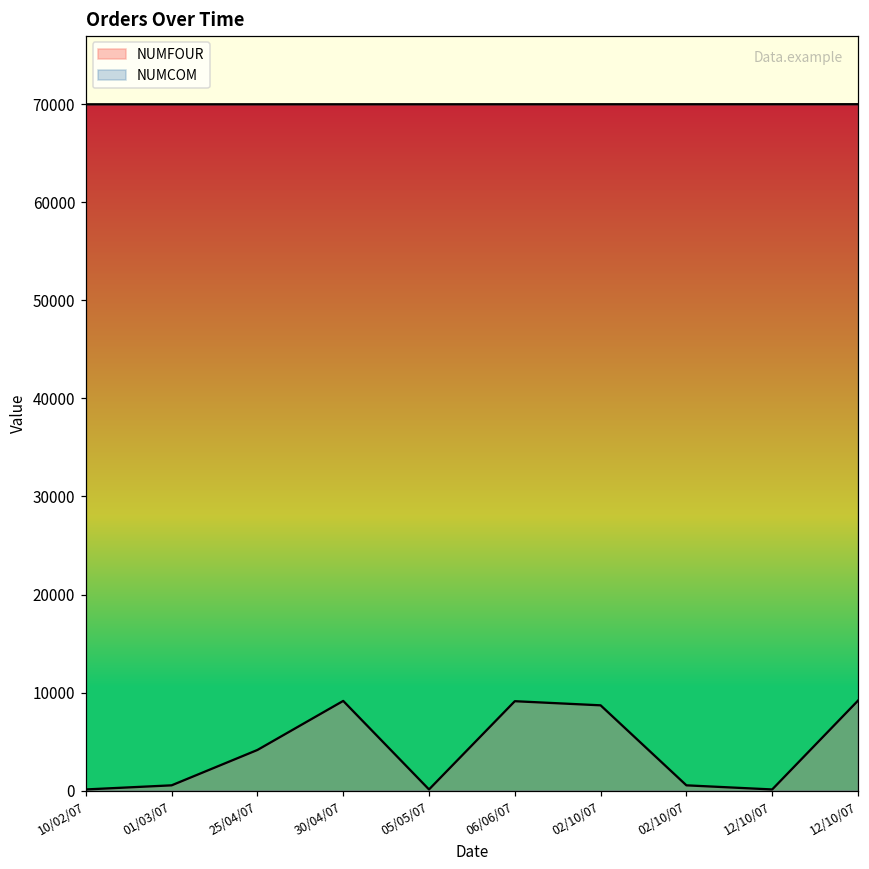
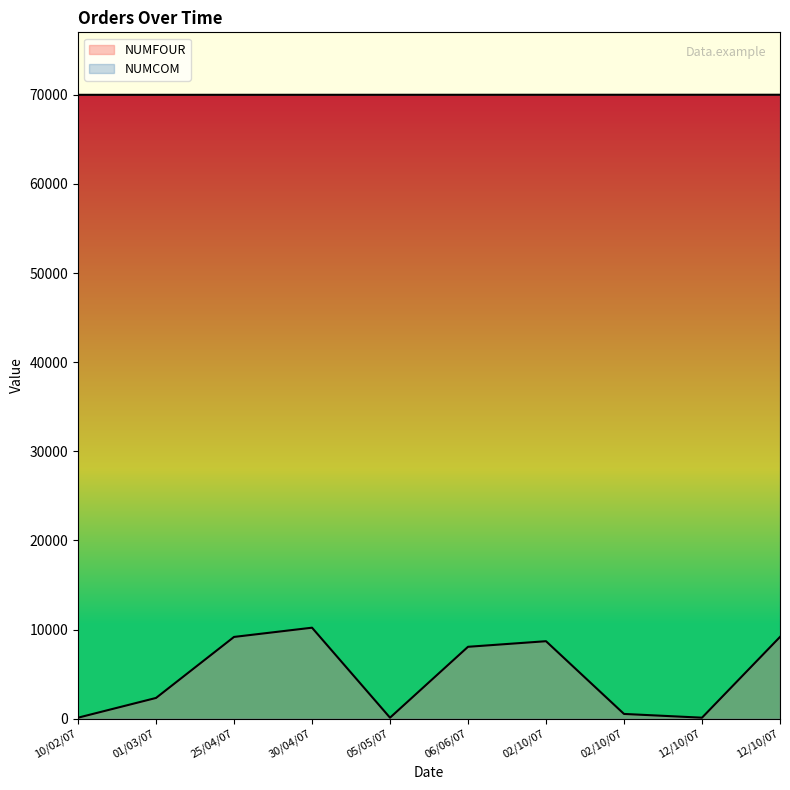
  {
    "NUMFOUR": {
      "10/02/07": 0,
-     "01/03/07": 1000,
-     "25/04/07": 4000,
-     "30/04/07": 9000,
+     "01/03/07": 2000,
+     "25/04/07": 9000,
+     "30/04/07": 10000,
      "05/05/07": 0,
-     "06/06/07": 9000
+     "06/06/07": 8000
    },
    "NUMCOM": {
      "10/02/07": 70000,
      "01/03/07": 70000,
      "25/04/07": 70000,
      "30/04/07": 70000,
      "05/05/07": 70000,
      "06/06/07": 70000
    }
  }
